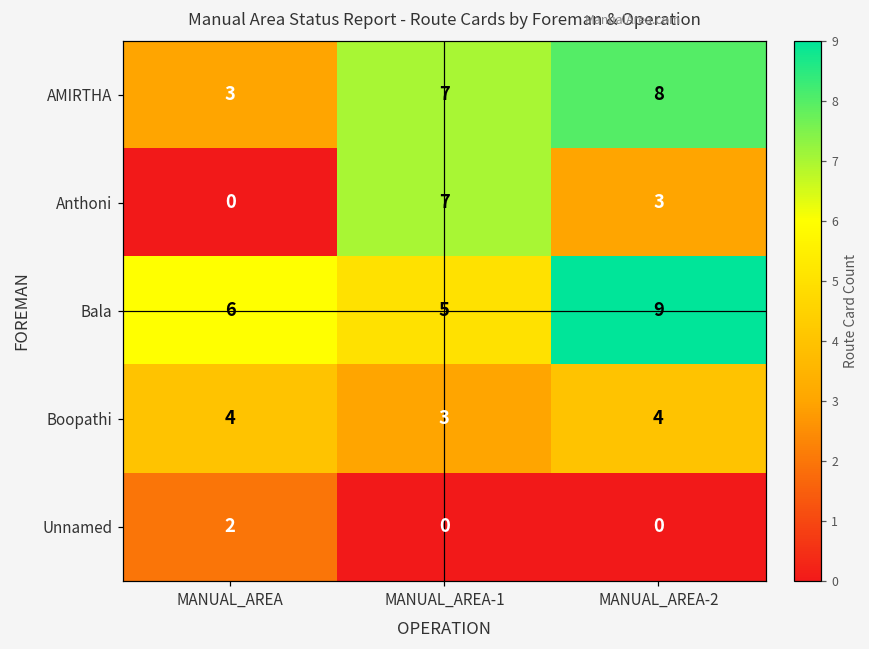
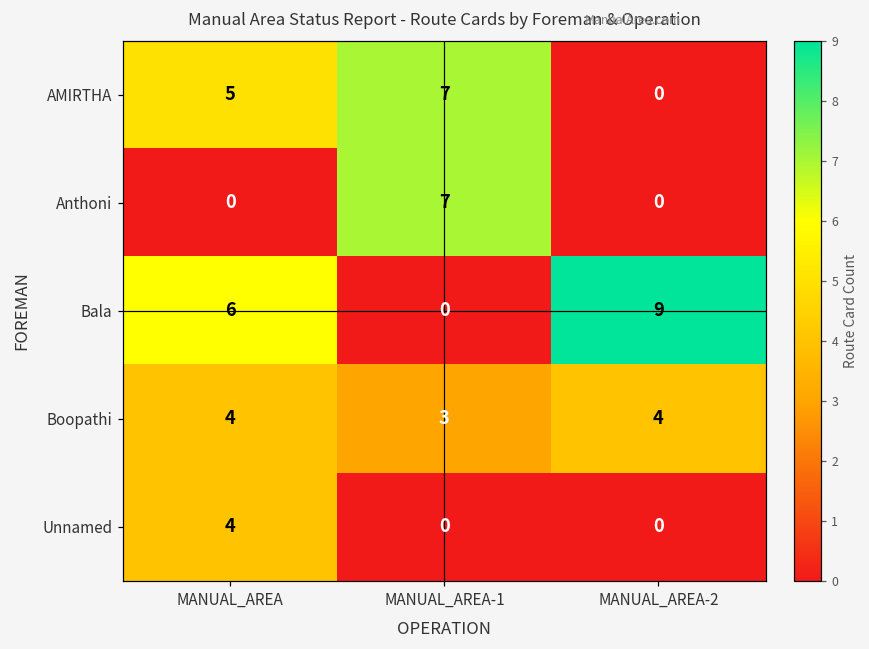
  {
    "AMIRTHA": {
-     "MANUAL_AREA": 3,
+     "MANUAL_AREA": 5,
      "MANUAL_AREA-1": 7,
-     "MANUAL_AREA-2": 8
+     "MANUAL_AREA-2": 0
    },
    "Anthoni": {
      "MANUAL_AREA": 0,
      "MANUAL_AREA-1": 7,
-     "MANUAL_AREA-2": 3
+     "MANUAL_AREA-2": 0
    },
    "Bala": {
      "MANUAL_AREA": 6,
-     "MANUAL_AREA-1": 5,
+     "MANUAL_AREA-1": 0,
      "MANUAL_AREA-2": 9
    },
    "Boopathi": {
      "MANUAL_AREA": 4,
      "MANUAL_AREA-1": 3,
      "MANUAL_AREA-2": 4
    },
    "Unnamed": {
-     "MANUAL_AREA": 2,
+     "MANUAL_AREA": 4,
      "MANUAL_AREA-1": 0,
      "MANUAL_AREA-2": 0
    }
  }
